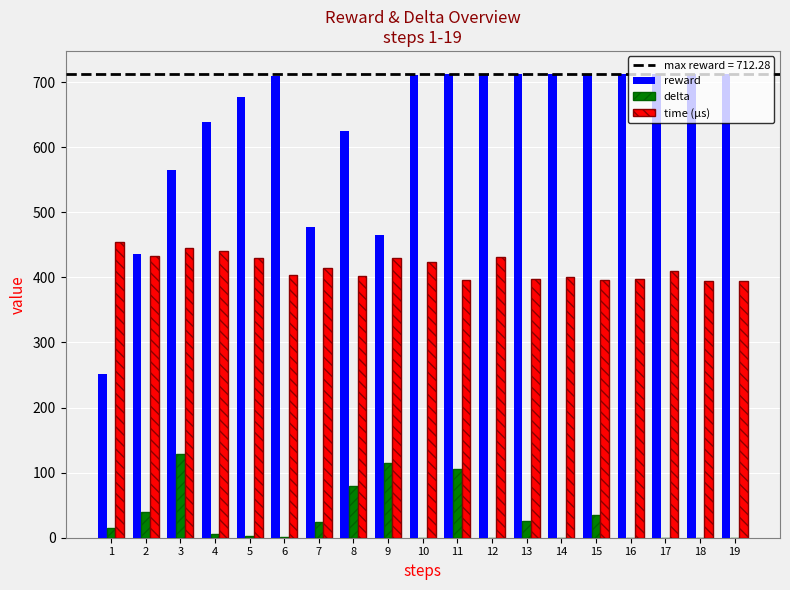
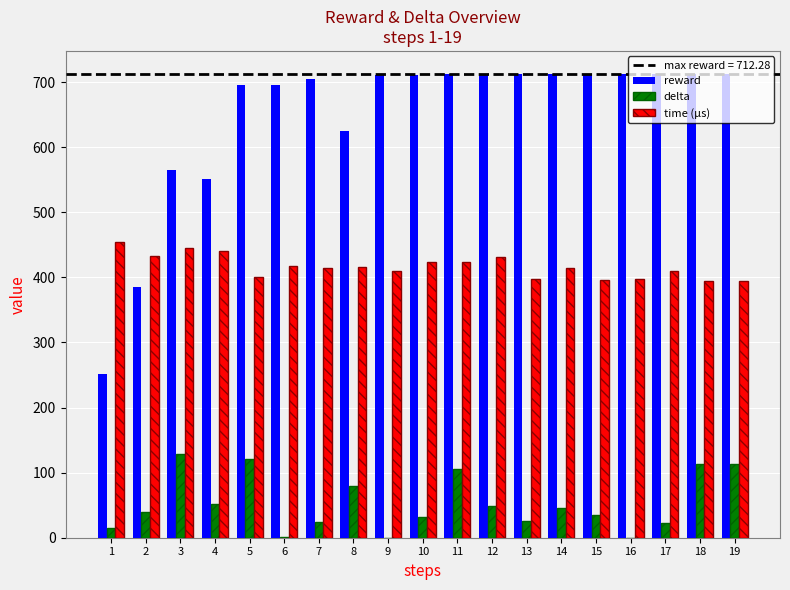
  {
    "reward": {
      "1": 250,
-     "2": 440,
+     "2": 390,
      "3": 570,
-     "4": 640,
-     "5": 680,
-     "6": 710,
-     "7": 480,
+     "4": 550,
+     "5": 700,
+     "6": 700,
+     "7": 700,
      "8": 620,
-     "9": 470,
+     "9": 710,
      "10": 710,
      "11": 710,
      "12": 710,
      "13": 710,
      "14": 710,
      "15": 710,
      "16": 710
    },
    "delta": {
      "1": 10,
      "2": 40,
      "3": 130,
-     "4": 10,
-     "5": 0,
+     "4": 50,
+     "5": 120,
      "7": 20,
      "8": 80,
-     "9": 110,
-     "10": 0,
+     "9": 0,
+     "10": 30,
      "11": 110,
-     "12": 0,
+     "12": 50,
      "13": 30,
-     "14": 0,
+     "14": 50,
      "15": 30,
-     "17": 0,
-     "18": 0,
-     "19": 0
+     "17": 20,
+     "18": 110,
+     "19": 110
    },
    "time (µs)": {
      "1": 460,
      "2": 430,
      "3": 450,
      "4": 440,
-     "5": 430,
-     "6": 400,
+     "5": 400,
+     "6": 420,
      "7": 420,
-     "8": 400,
-     "9": 430,
+     "8": 420,
+     "9": 410,
      "10": 420,
-     "11": 400,
+     "11": 420,
      "12": 430,
      "13": 400,
-     "14": 400,
+     "14": 420,
      "15": 400,
      "16": 400,
      "17": 410,
      "18": 390,
      "19": 390
    }
  }
